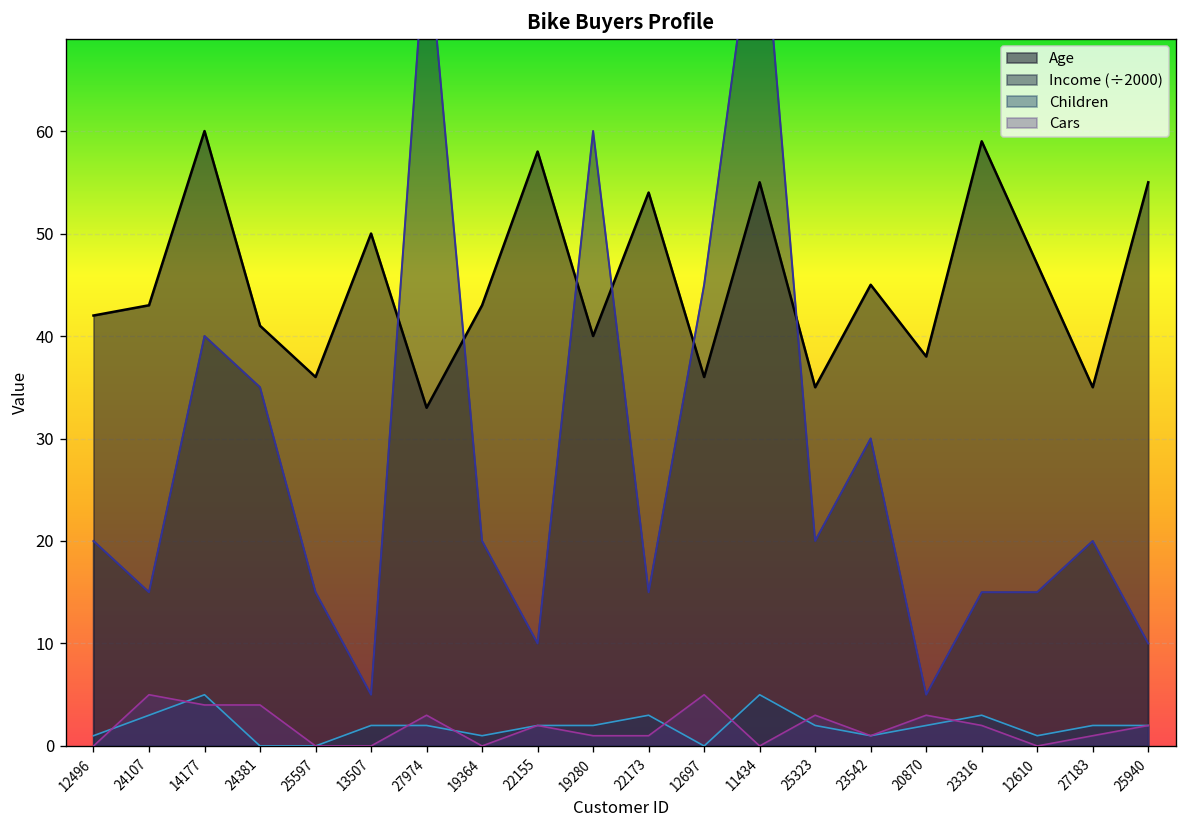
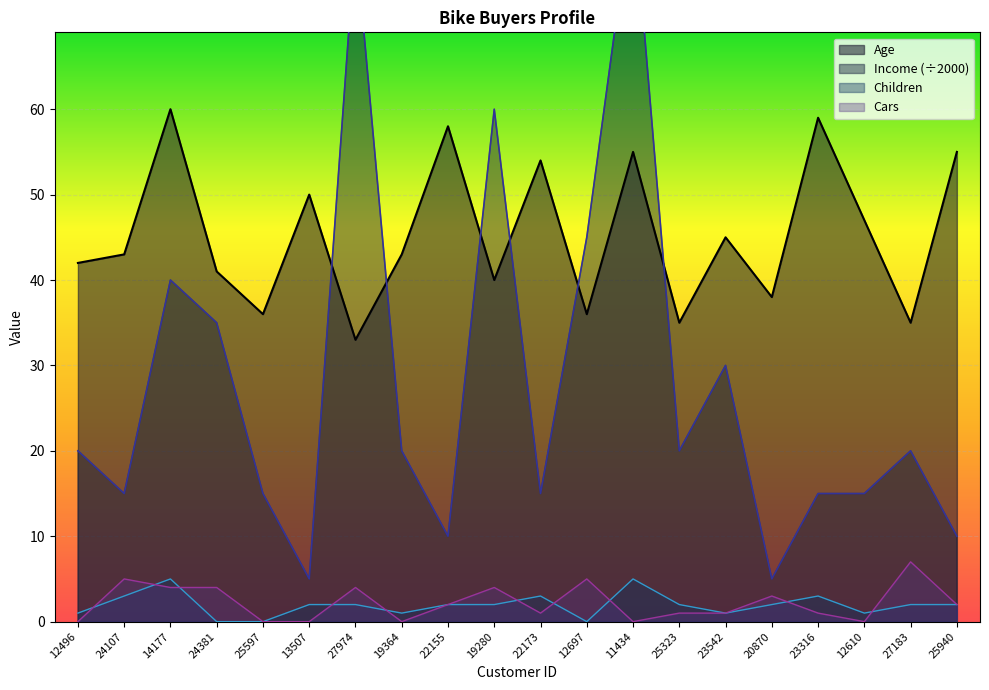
  {
    "Cars": {
      "12496": 0,
      "24107": 5,
      "14177": 4,
      "24381": 4,
      "13507": 0,
-     "27974": 3,
+     "27974": 4,
      "19364": 0,
-     "19280": 1,
+     "19280": 4,
      "22173": 1,
      "12697": 5,
      "11434": 0,
-     "25323": 3,
+     "25323": 1,
      "20870": 3,
-     "23316": 2,
+     "23316": 1,
      "12610": 0,
-     "27183": 1
+     "27183": 7
    }
  }
